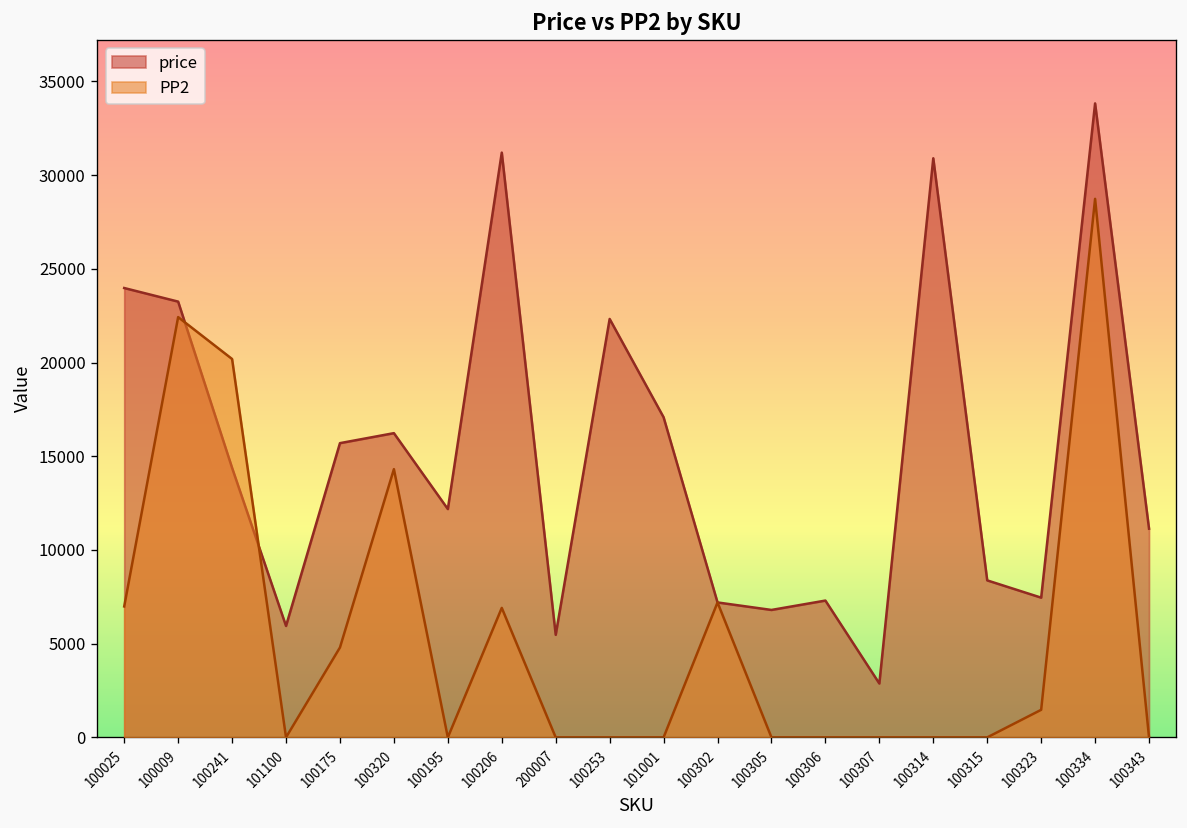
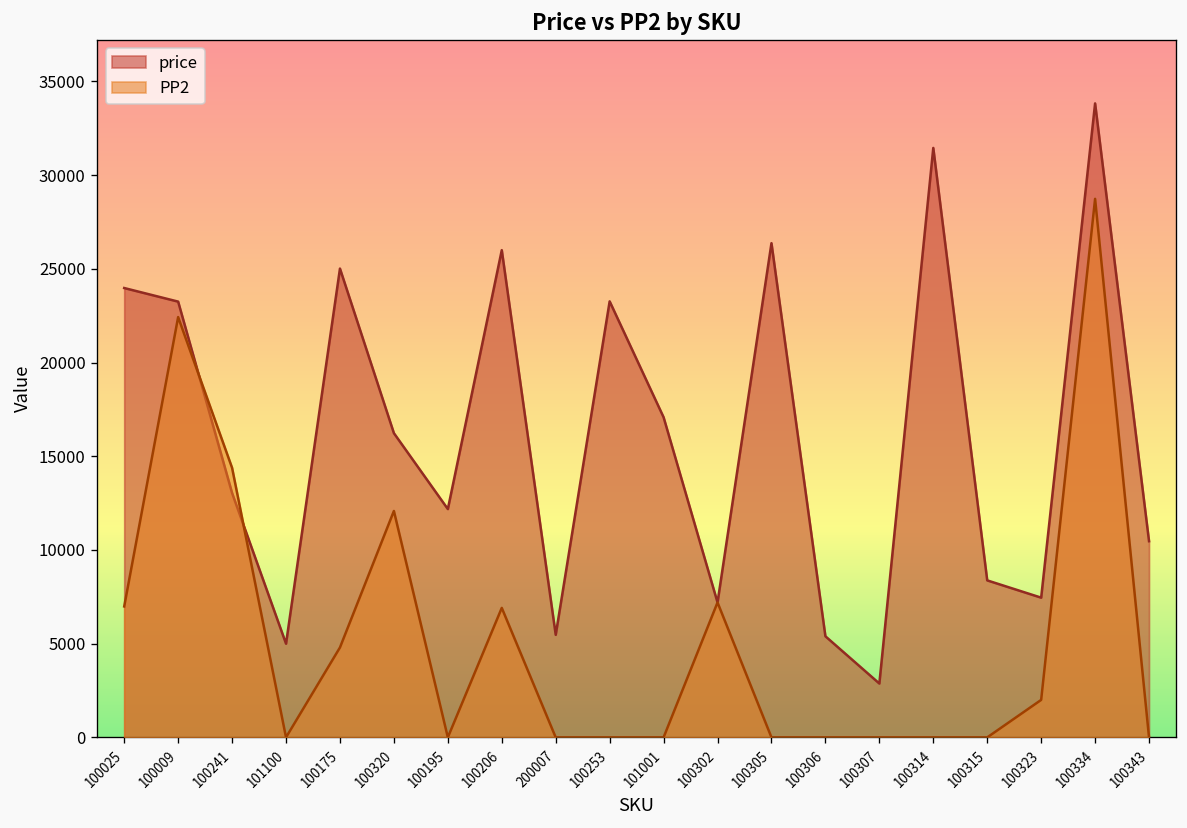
  {
    "price": {
      "100025": 24000,
      "100009": 23300,
-     "100241": 14400,
-     "101100": 5900,
-     "100175": 15700,
+     "100241": 13000,
+     "101100": 5000,
+     "100175": 25000,
      "100320": 16200,
      "100195": 12200,
-     "100206": 31200,
+     "100206": 26000,
      "200007": 5500,
-     "100253": 22300,
+     "100253": 23300,
      "101001": 17100,
-     "100305": 6800,
-     "100306": 7300,
+     "100305": 26400,
+     "100306": 5400,
      "100307": 2900,
-     "100314": 30900,
+     "100314": 31500,
      "100315": 8400,
      "100323": 7500,
      "100334": 33800,
-     "100343": 11100
+     "100343": 10500
    },
    "PP2": {
      "100025": 7000,
      "100009": 22400,
-     "100241": 20200,
+     "100241": 14400,
      "101100": 0,
      "100175": 4800,
-     "100320": 14300,
+     "100320": 12100,
      "100195": 0,
      "100206": 6900,
      "200007": 0,
      "100253": 0,
      "101001": 0,
      "100305": 0,
      "100306": 0,
      "100307": 0,
      "100314": 0,
      "100315": 0,
-     "100323": 1500,
+     "100323": 2000,
      "100334": 28700,
      "100343": 0
    }
  }
